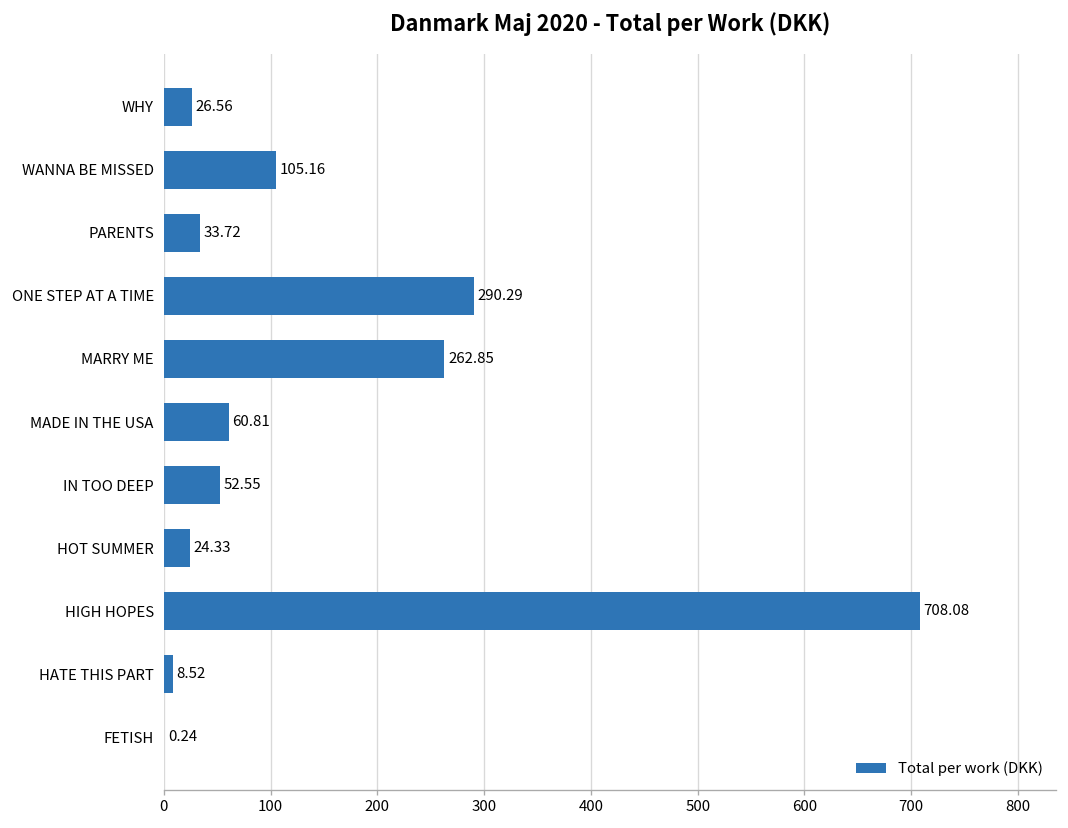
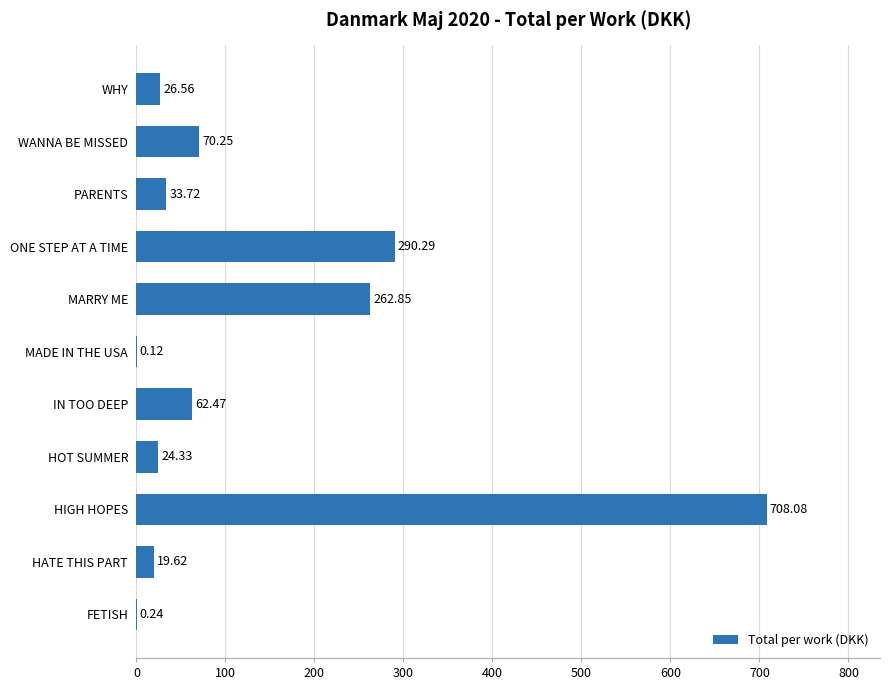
  {
    "WHY": 26.56,
-   "WANNA BE MISSED": 105.16,
+   "WANNA BE MISSED": 70.25,
    "PARENTS": 33.72,
    "ONE STEP AT A TIME": 290.29,
    "MARRY ME": 262.85,
-   "MADE IN THE USA": 60.81,
-   "IN TOO DEEP": 52.55,
+   "MADE IN THE USA": 0.12,
+   "IN TOO DEEP": 62.47,
    "HOT SUMMER": 24.33,
    "HIGH HOPES": 708.08,
-   "HATE THIS PART": 8.52,
+   "HATE THIS PART": 19.62,
    "FETISH": 0.24
  }
